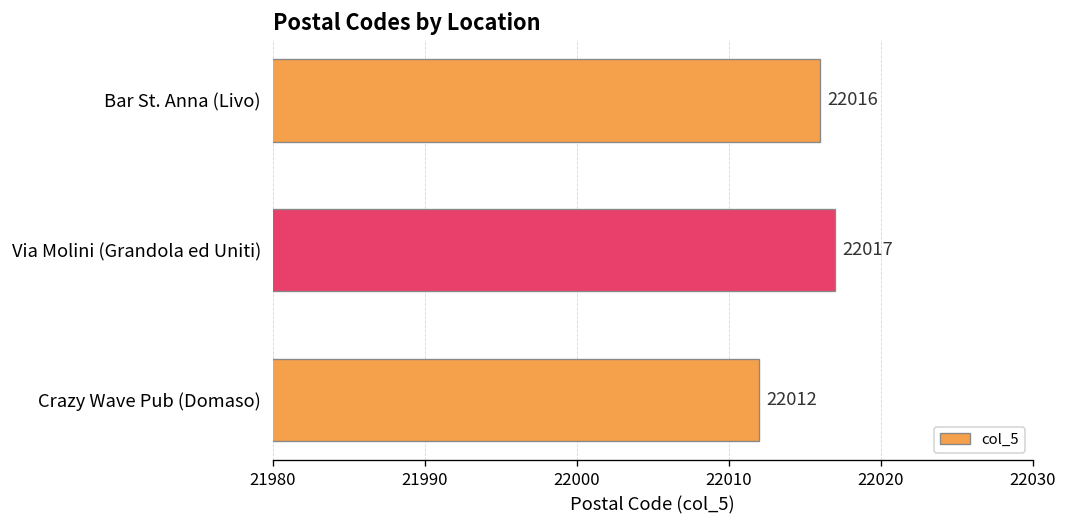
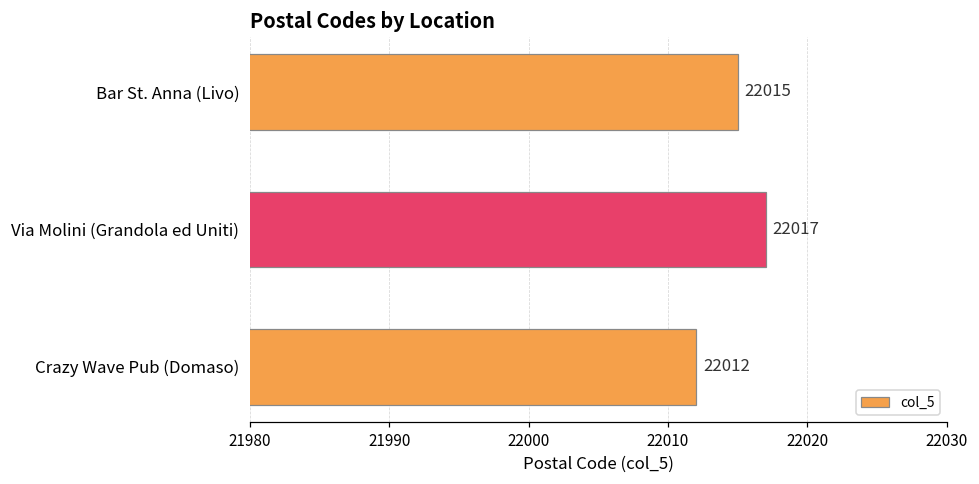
  {
-   "Bar St. Anna (Livo)": 22016,
+   "Bar St. Anna (Livo)": 22015,
    "Via Molini (Grandola ed Uniti)": 22017,
    "Crazy Wave Pub (Domaso)": 22012
  }
